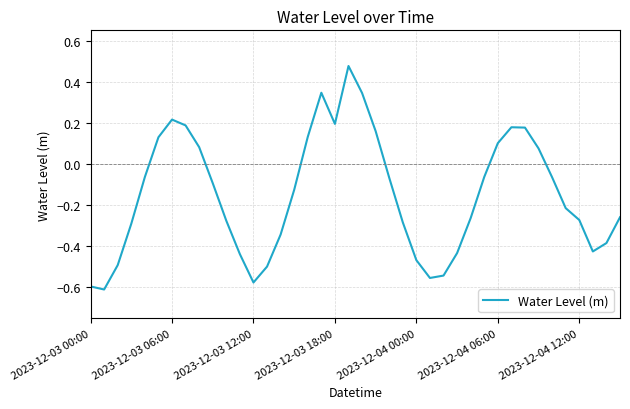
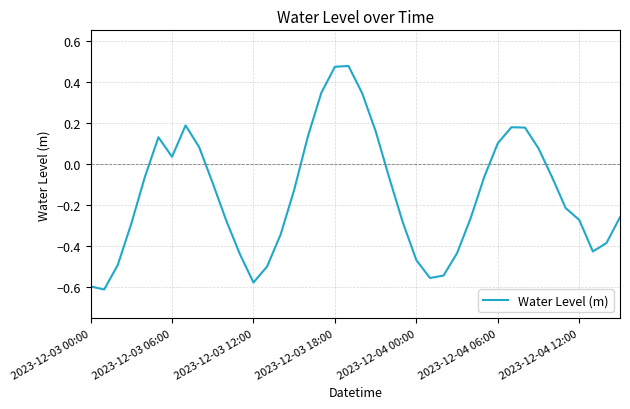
  {
    "2023-12-03 00:00": -0.60,
-   "2023-12-03 06:00": 0.22,
+   "2023-12-03 06:00": 0.04,
    "2023-12-03 12:00": -0.58,
-   "2023-12-03 18:00": 0.20,
+   "2023-12-03 18:00": 0.47,
    "2023-12-04 00:00": -0.47,
    "2023-12-04 06:00": 0.10,
    "2023-12-04 12:00": -0.27
  }
